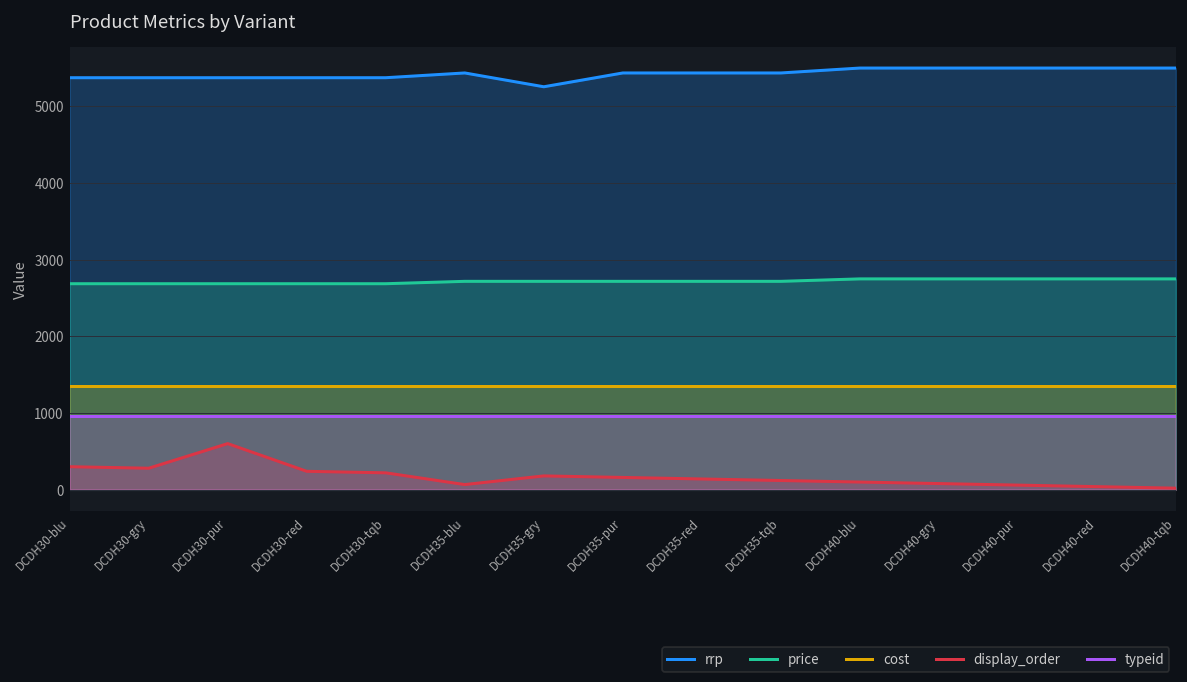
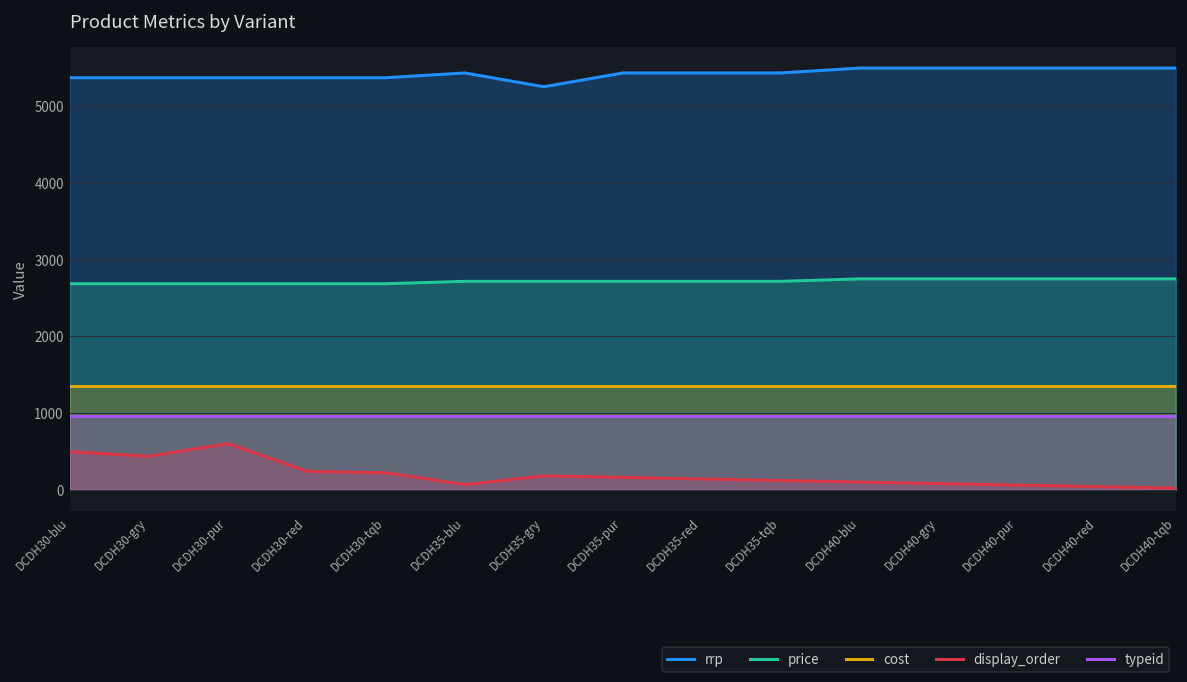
  {
    "rrp": {
      "DCDH30-blu": 5400,
      "DCDH30-gry": 5400,
      "DCDH30-pur": 5400,
      "DCDH30-red": 5400,
      "DCDH30-tqb": 5400,
      "DCDH35-blu": 5400,
      "DCDH35-gry": 5300,
      "DCDH35-pur": 5400,
      "DCDH35-red": 5400,
      "DCDH35-tqb": 5400,
      "DCDH40-blu": 5500,
      "DCDH40-gry": 5500,
      "DCDH40-pur": 5500,
      "DCDH40-red": 5500,
      "DCDH40-tqb": 5500
    },
    "price": {
      "DCDH30-blu": 2700,
      "DCDH30-gry": 2700,
      "DCDH30-pur": 2700,
      "DCDH30-red": 2700,
      "DCDH30-tqb": 2700,
      "DCDH35-blu": 2700,
      "DCDH35-gry": 2700,
      "DCDH35-pur": 2700,
      "DCDH35-red": 2700,
      "DCDH35-tqb": 2700,
      "DCDH40-blu": 2700,
      "DCDH40-gry": 2700,
      "DCDH40-pur": 2700,
      "DCDH40-red": 2700,
      "DCDH40-tqb": 2700
    },
    "cost": {
      "DCDH30-blu": 1400,
      "DCDH30-gry": 1400,
      "DCDH30-pur": 1400,
      "DCDH30-red": 1400,
      "DCDH30-tqb": 1400,
      "DCDH35-blu": 1400,
      "DCDH35-gry": 1400,
      "DCDH35-pur": 1400,
      "DCDH35-red": 1400,
      "DCDH35-tqb": 1400,
      "DCDH40-blu": 1400,
      "DCDH40-gry": 1400,
      "DCDH40-pur": 1400,
      "DCDH40-red": 1400,
      "DCDH40-tqb": 1400
    },
    "display_order": {
-     "DCDH30-blu": 300,
-     "DCDH30-gry": 300,
+     "DCDH30-blu": 500,
+     "DCDH30-gry": 400,
      "DCDH30-pur": 600,
      "DCDH30-red": 200,
      "DCDH30-tqb": 200,
      "DCDH35-blu": 100,
      "DCDH35-gry": 200,
      "DCDH35-pur": 200,
      "DCDH35-red": 100,
      "DCDH35-tqb": 100,
      "DCDH40-blu": 100,
      "DCDH40-gry": 100,
      "DCDH40-pur": 100,
      "DCDH40-red": 0,
      "DCDH40-tqb": 0
    },
    "typeid": {
      "DCDH30-blu": 1000,
      "DCDH30-gry": 1000,
      "DCDH30-pur": 1000,
      "DCDH30-red": 1000,
      "DCDH30-tqb": 1000,
      "DCDH35-blu": 1000,
      "DCDH35-gry": 1000,
      "DCDH35-pur": 1000,
      "DCDH35-red": 1000,
      "DCDH35-tqb": 1000,
      "DCDH40-blu": 1000,
      "DCDH40-gry": 1000,
      "DCDH40-pur": 1000,
      "DCDH40-red": 1000,
      "DCDH40-tqb": 1000
    }
  }
